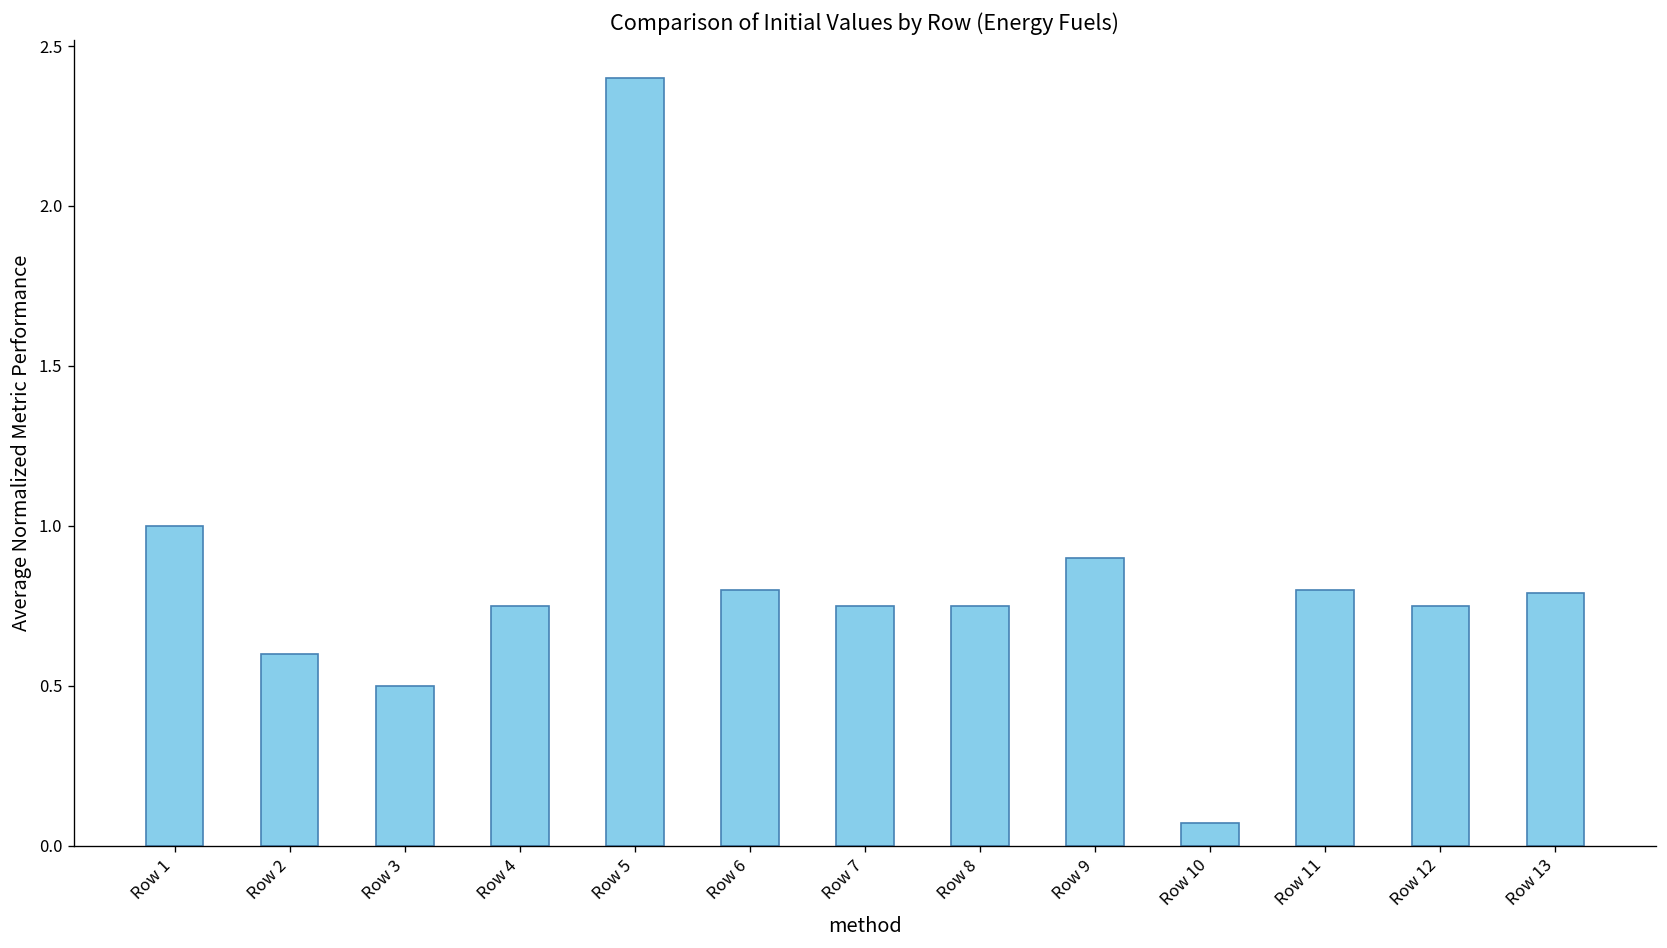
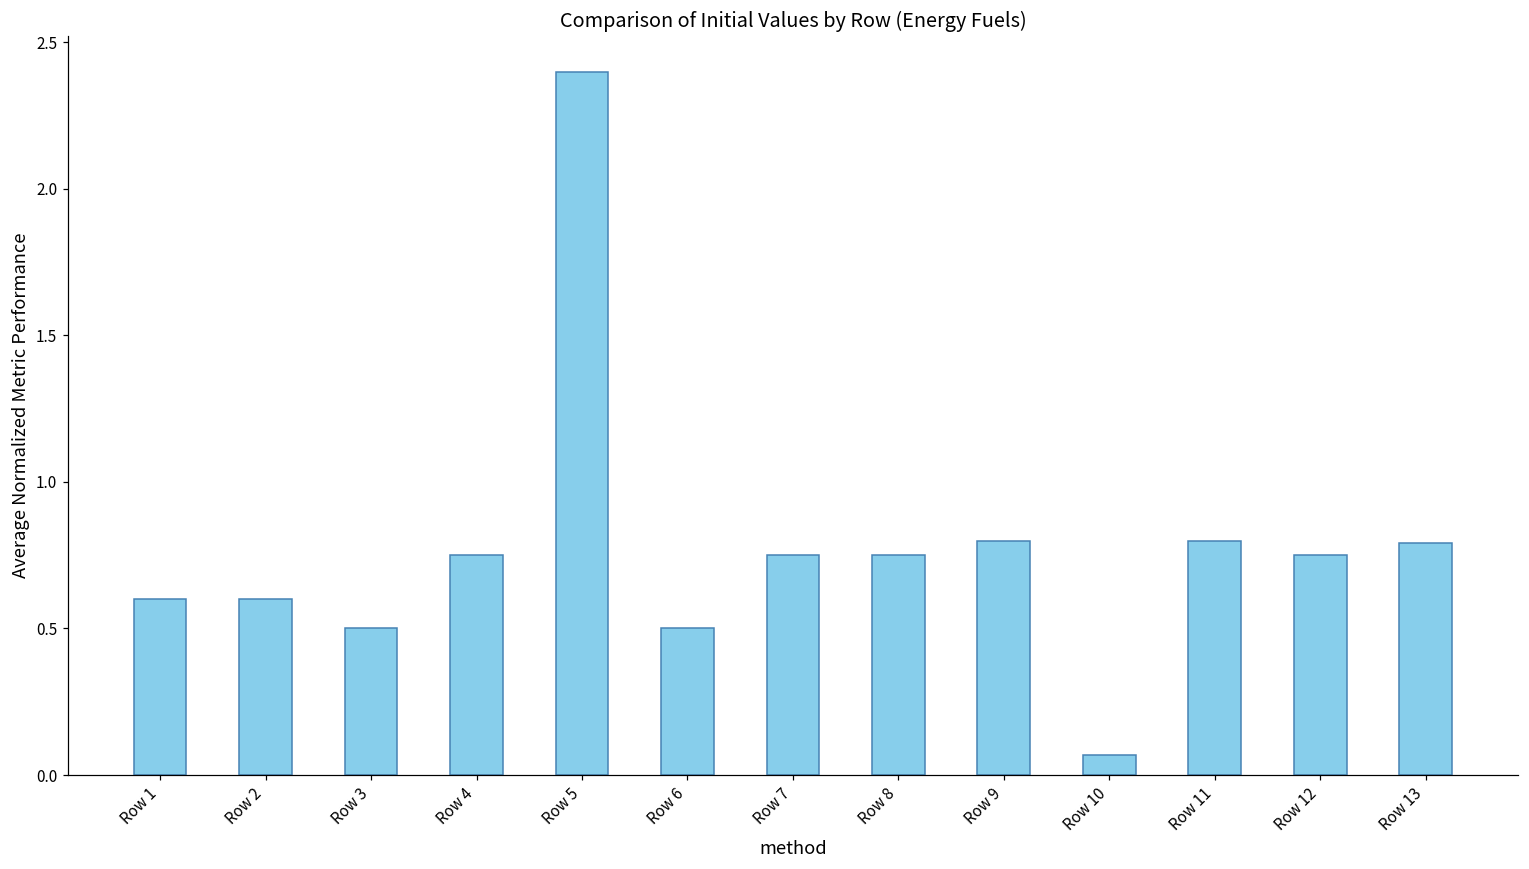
  {
-   "Row 1": 1.0,
+   "Row 1": 0.6,
    "Row 2": 0.6,
    "Row 3": 0.5,
    "Row 4": 0.75,
    "Row 5": 2.4,
-   "Row 6": 0.8,
+   "Row 6": 0.5,
    "Row 7": 0.75,
    "Row 8": 0.75,
-   "Row 9": 0.9,
+   "Row 9": 0.8,
    "Row 10": 0.07,
    "Row 11": 0.8,
    "Row 12": 0.75,
    "Row 13": 0.79
  }
